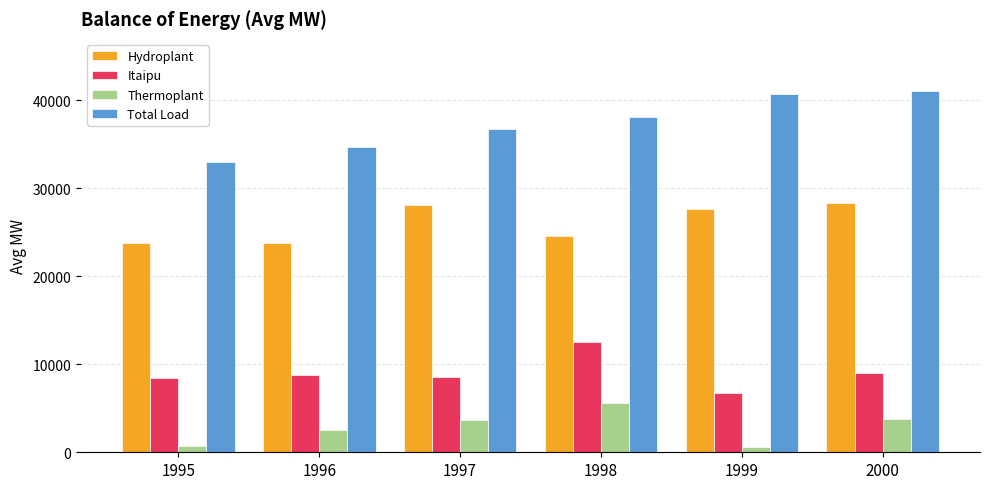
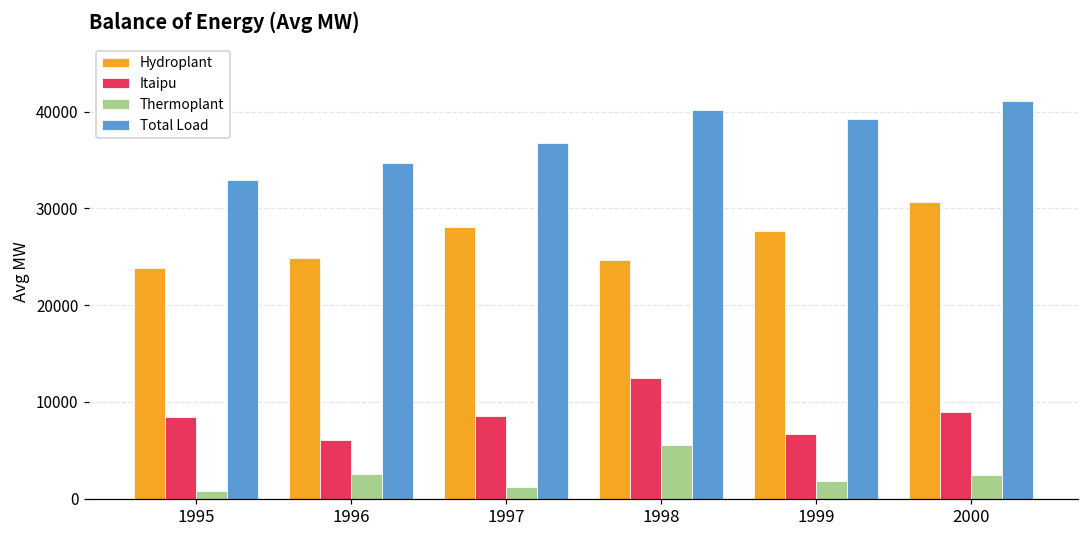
  {
    "Hydroplant": {
      "1995": 24000,
-     "1996": 24000,
+     "1996": 25000,
      "1997": 28000,
      "1998": 25000,
      "1999": 28000,
-     "2000": 28000
+     "2000": 31000
    },
    "Itaipu": {
      "1995": 8000,
-     "1996": 9000,
+     "1996": 6000,
      "1997": 9000,
      "1998": 12000,
      "1999": 7000,
      "2000": 9000
    },
    "Thermoplant": {
      "1995": 1000,
      "1996": 3000,
-     "1997": 4000,
+     "1997": 1000,
      "1998": 6000,
-     "1999": 1000,
-     "2000": 4000
+     "1999": 2000,
+     "2000": 2000
    },
    "Total Load": {
      "1995": 33000,
      "1996": 35000,
      "1997": 37000,
-     "1998": 38000,
-     "1999": 41000,
+     "1998": 40000,
+     "1999": 39000,
      "2000": 41000
    }
  }
